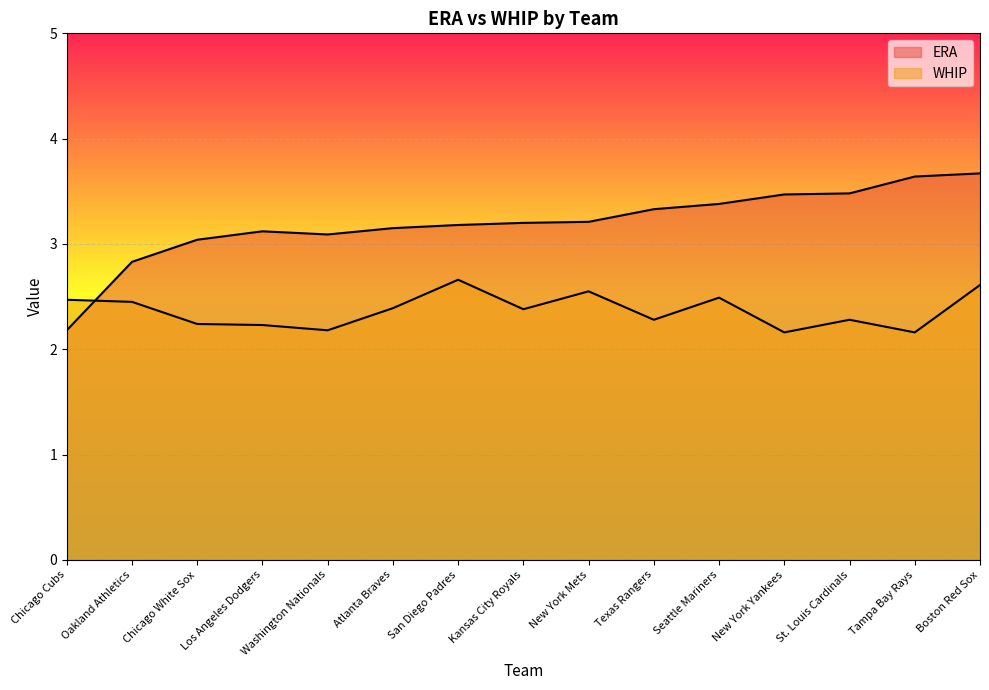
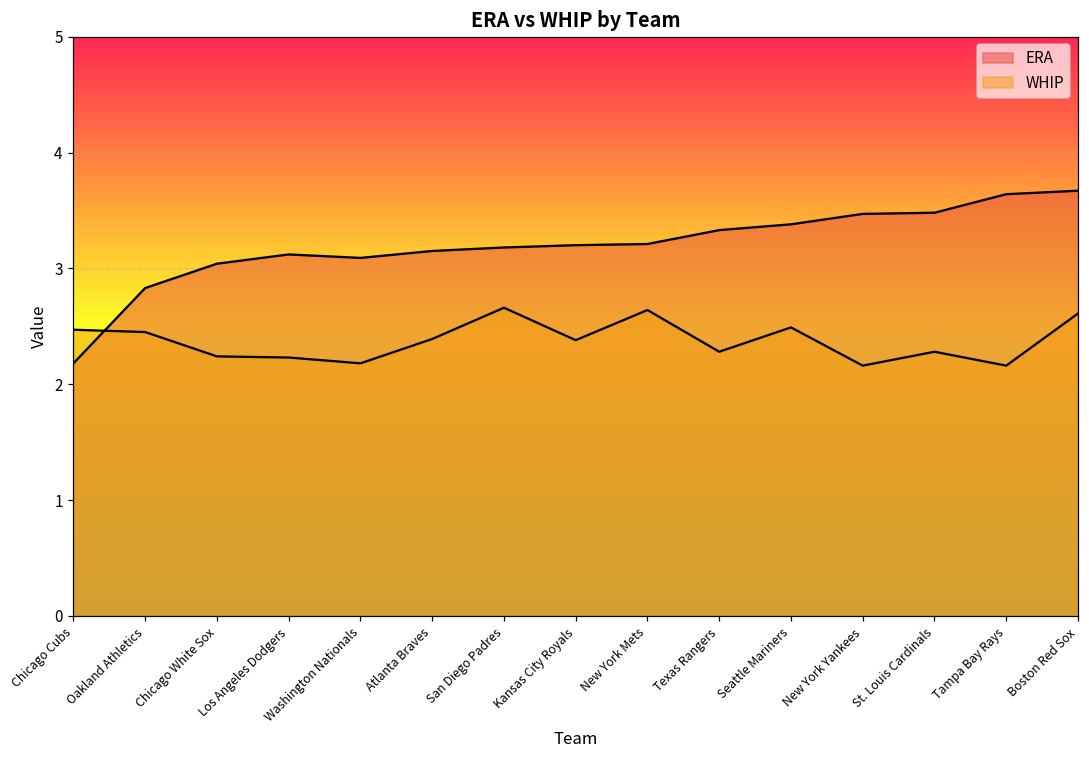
  {
    "ERA": {
      "Chicago Cubs": 2.18,
      "Oakland Athletics": 2.83,
      "Chicago White Sox": 3.04,
      "Los Angeles Dodgers": 3.12,
      "Washington Nationals": 3.09,
      "Atlanta Braves": 3.15,
      "San Diego Padres": 3.18,
      "Kansas City Royals": 3.20,
      "New York Mets": 3.21,
      "Texas Rangers": 3.33,
      "Seattle Mariners": 3.38,
      "New York Yankees": 3.47,
      "St. Louis Cardinals": 3.48,
      "Tampa Bay Rays": 3.64,
      "Boston Red Sox": 3.67
    },
    "WHIP": {
      "Chicago Cubs": 2.47,
      "Oakland Athletics": 2.45,
      "Chicago White Sox": 2.24,
      "Los Angeles Dodgers": 2.23,
      "Washington Nationals": 2.18,
      "Atlanta Braves": 2.39,
      "San Diego Padres": 2.66,
      "Kansas City Royals": 2.38,
-     "New York Mets": 2.55,
+     "New York Mets": 2.64,
      "Texas Rangers": 2.28,
      "Seattle Mariners": 2.49,
      "New York Yankees": 2.16,
      "St. Louis Cardinals": 2.28,
      "Tampa Bay Rays": 2.16,
      "Boston Red Sox": 2.61
    }
  }
